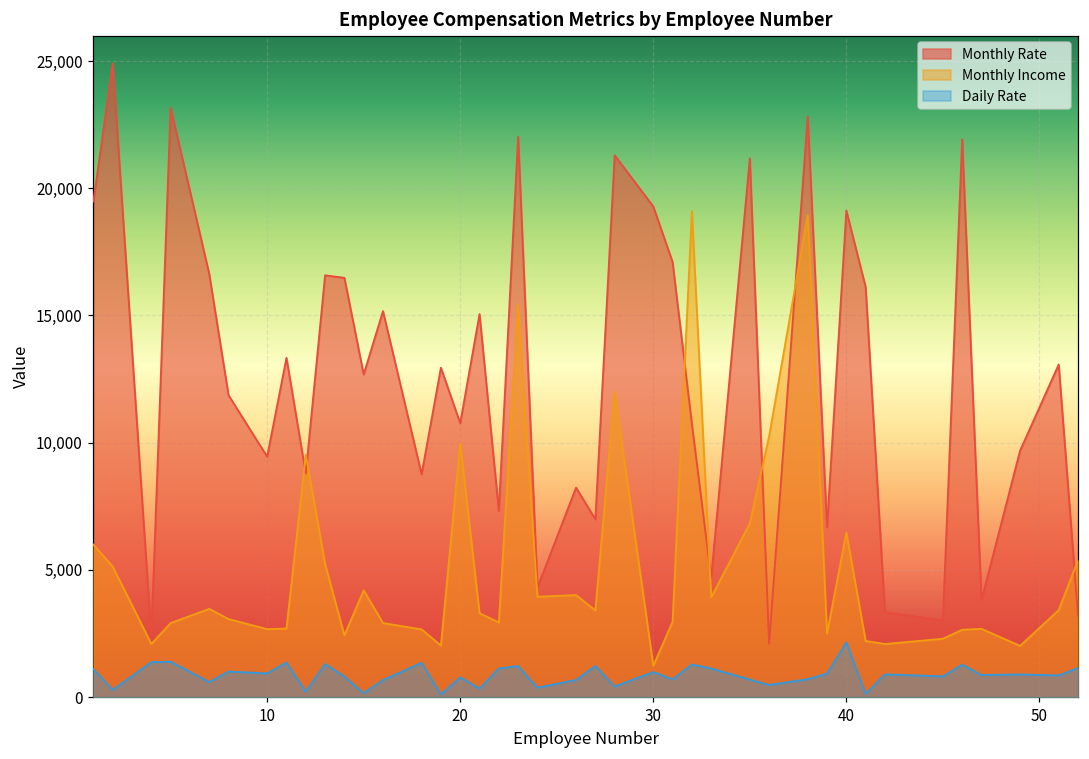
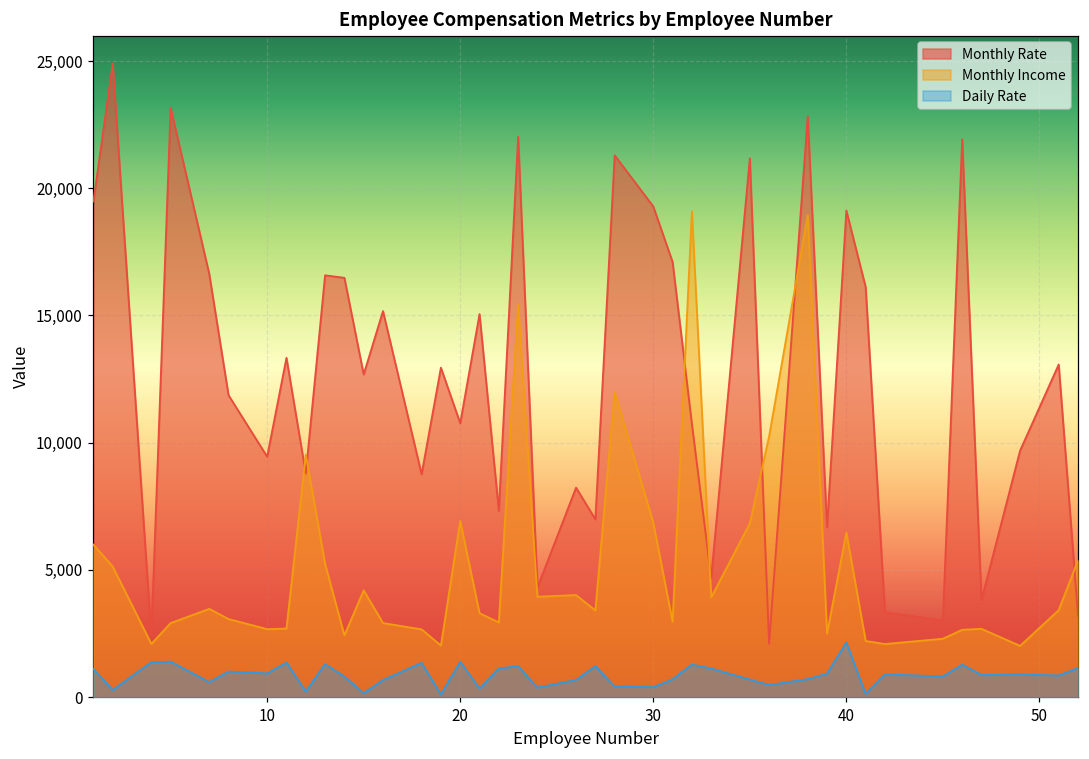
  {
    "Monthly Rate": {
      "10": "9,400",
      "20": "10,800",
      "30": "19,300",
      "40": "19,100"
    },
    "Monthly Income": {
      "10": "2,700",
-     "20": "10,000",
-     "30": "1,200",
+     "20": "6,900",
+     "30": "6,900",
      "40": "6,500"
    },
    "Daily Rate": {
      "10": "900",
-     "20": "800",
-     "30": "1,000",
+     "20": "1,400",
+     "30": "400",
      "40": "2,100"
    }
  }
